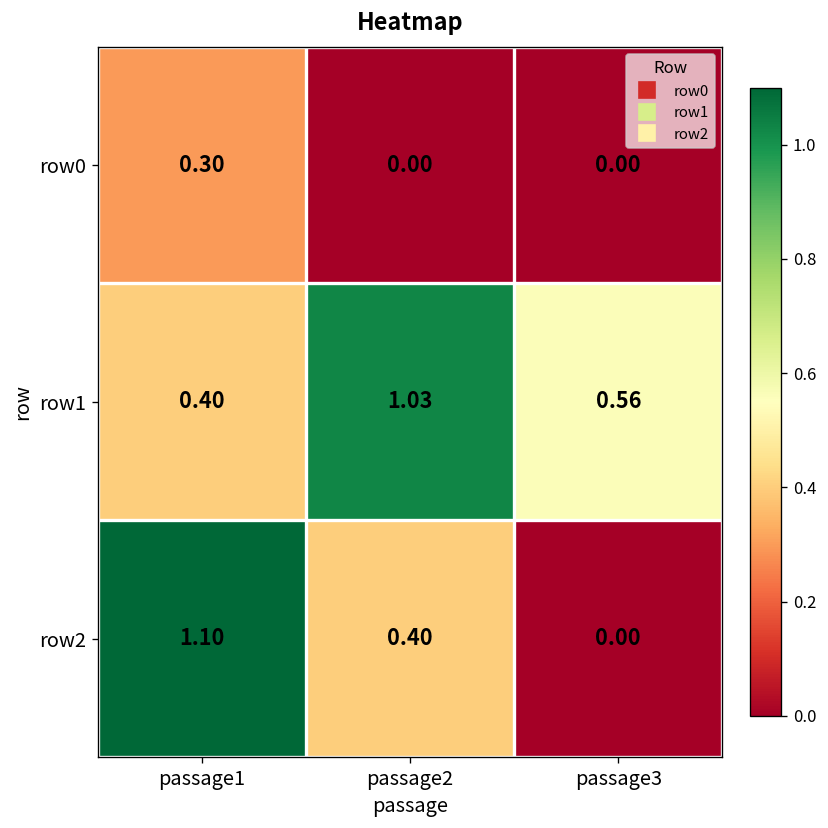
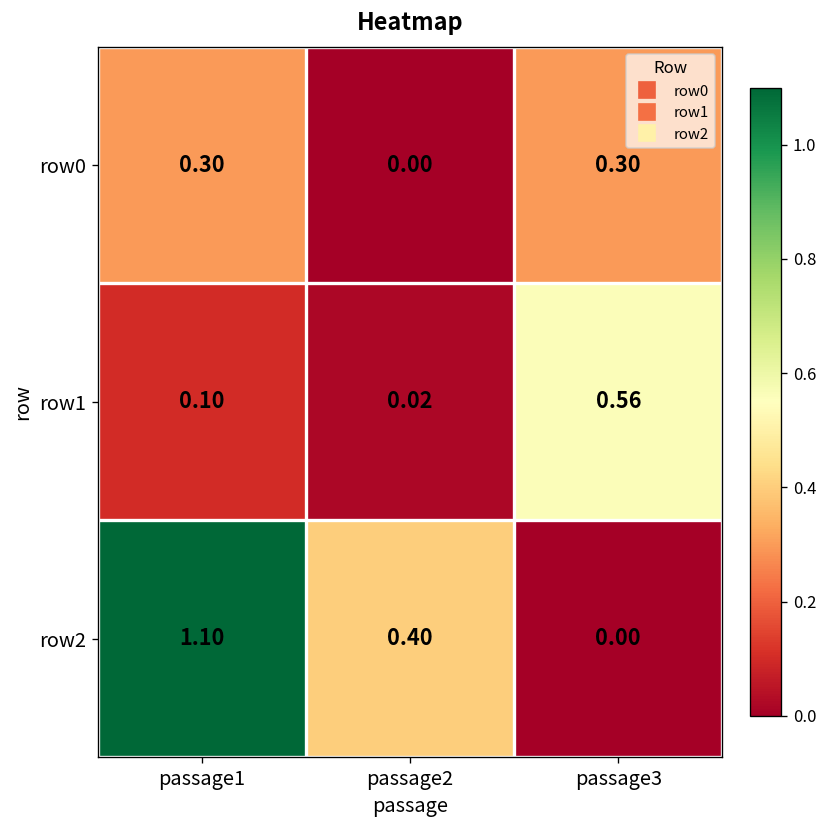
  {
    "row0": {
      "passage1": 0.30,
      "passage2": 0.00,
-     "passage3": 0.00
+     "passage3": 0.30
    },
    "row1": {
-     "passage1": 0.40,
-     "passage2": 1.03,
+     "passage1": 0.10,
+     "passage2": 0.02,
      "passage3": 0.56
    },
    "row2": {
      "passage1": 1.10,
      "passage2": 0.40,
      "passage3": 0.00
    }
  }
